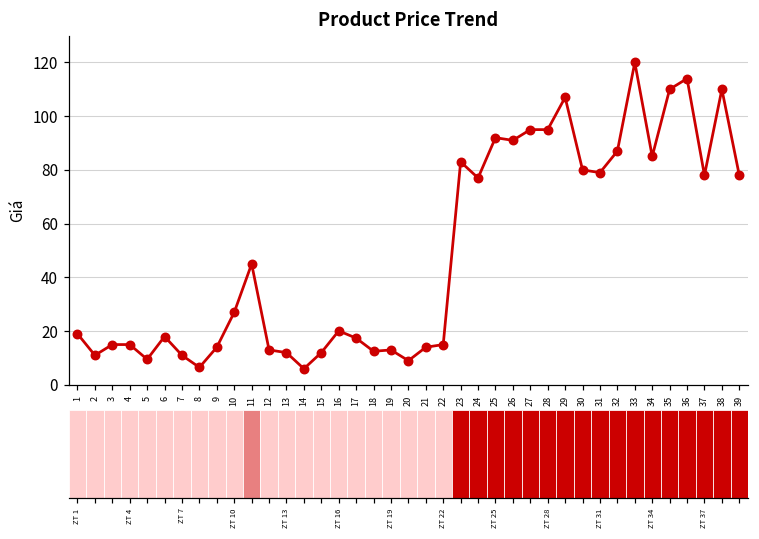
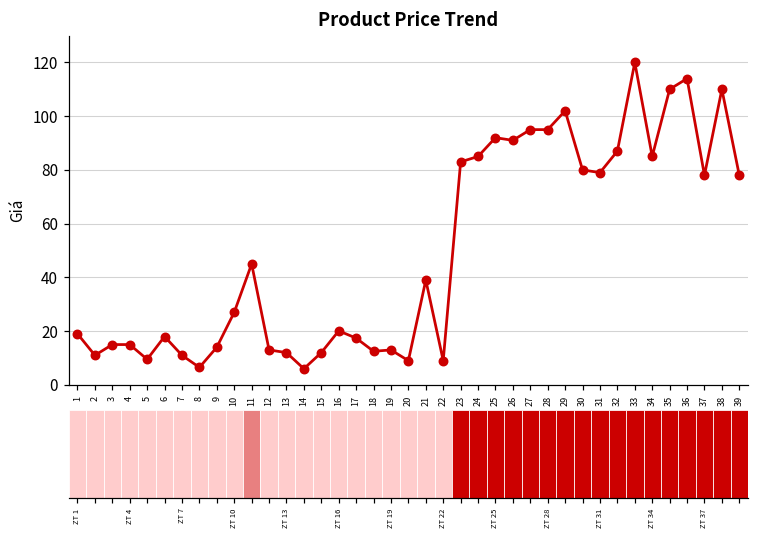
  {
    "1": 19,
    "2": 11,
    "3": 15,
    "4": 15,
    "5": 10,
    "6": 18,
    "7": 11,
    "8": 7,
    "9": 14,
    "10": 27,
    "11": 45,
    "12": 13,
    "13": 12,
    "14": 6,
    "15": 12,
    "16": 20,
    "17": 17,
    "18": 13,
    "19": 13,
    "20": 9,
-   "21": 14,
-   "22": 15,
+   "21": 39,
+   "22": 9,
    "23": 83,
-   "24": 77,
+   "24": 85,
    "25": 92,
    "26": 91,
    "27": 95,
    "28": 95,
-   "29": 107,
+   "29": 102,
    "30": 80,
    "31": 79,
    "32": 87,
    "33": 120,
    "34": 85,
    "35": 110,
    "36": 114,
    "37": 78,
    "38": 110,
    "39": 78
  }
